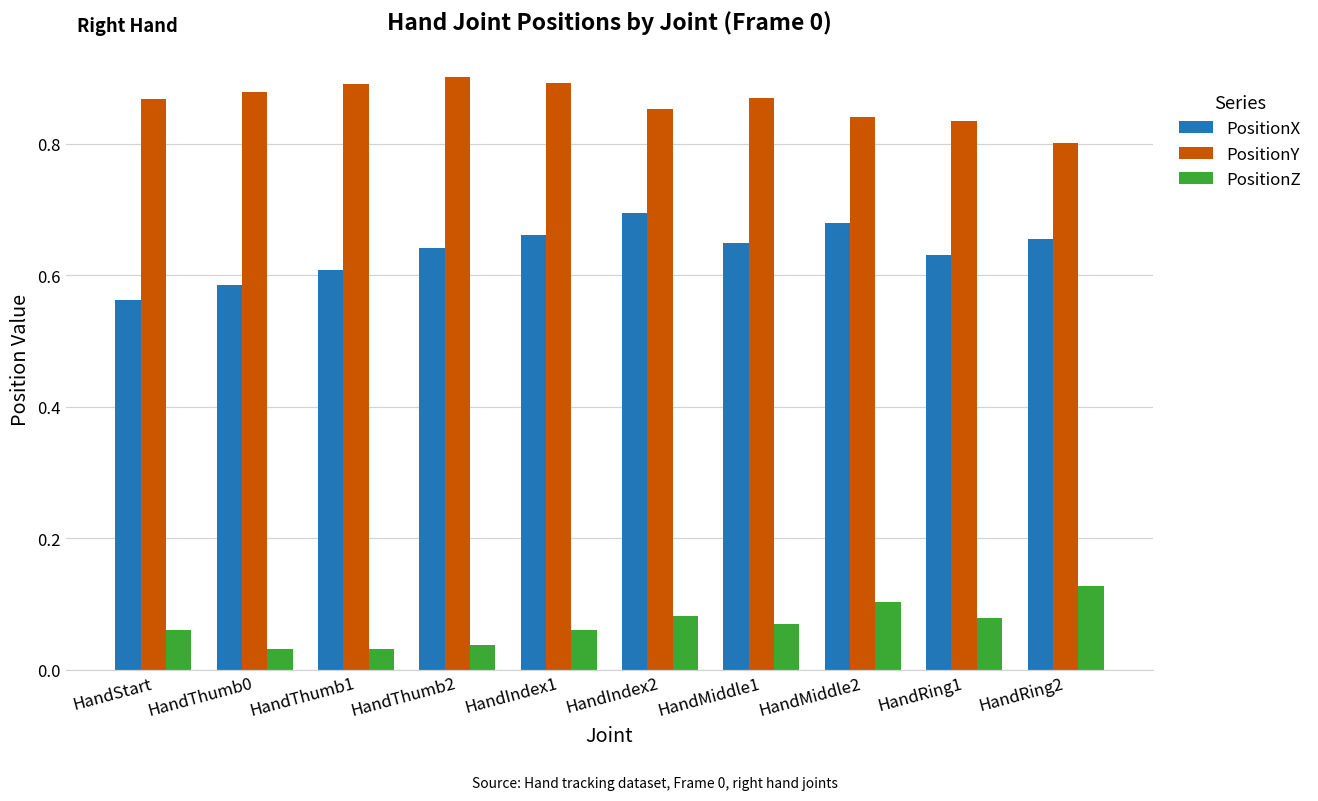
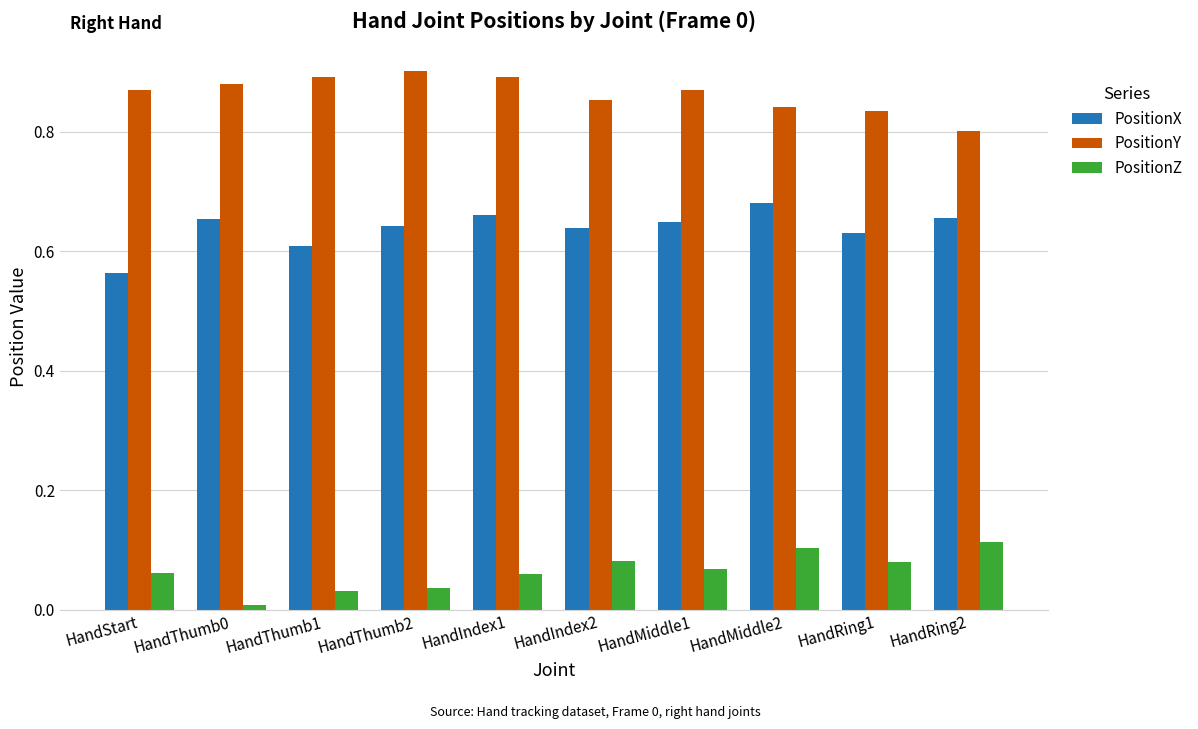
  {
    "PositionX": {
      "HandStart": 0.56,
-     "HandThumb0": 0.59,
+     "HandThumb0": 0.65,
      "HandThumb1": 0.61,
      "HandThumb2": 0.64,
      "HandIndex1": 0.66,
-     "HandIndex2": 0.70,
+     "HandIndex2": 0.64,
      "HandMiddle1": 0.65,
      "HandMiddle2": 0.68,
      "HandRing1": 0.63,
      "HandRing2": 0.66
    },
    "PositionY": {
      "HandStart": 0.87,
      "HandThumb0": 0.88,
      "HandThumb1": 0.89,
      "HandThumb2": 0.90,
      "HandIndex1": 0.89,
      "HandIndex2": 0.85,
      "HandMiddle1": 0.87,
      "HandMiddle2": 0.84,
      "HandRing1": 0.83,
      "HandRing2": 0.80
    },
    "PositionZ": {
      "HandStart": 0.06,
-     "HandThumb0": 0.03,
+     "HandThumb0": 0.01,
      "HandThumb1": 0.03,
      "HandThumb2": 0.04,
      "HandIndex1": 0.06,
      "HandIndex2": 0.08,
      "HandMiddle1": 0.07,
      "HandMiddle2": 0.10,
      "HandRing1": 0.08,
-     "HandRing2": 0.13
+     "HandRing2": 0.11
    }
  }
